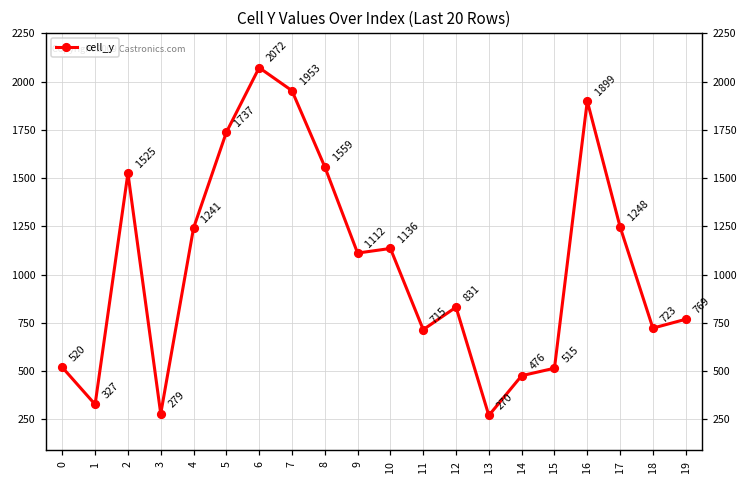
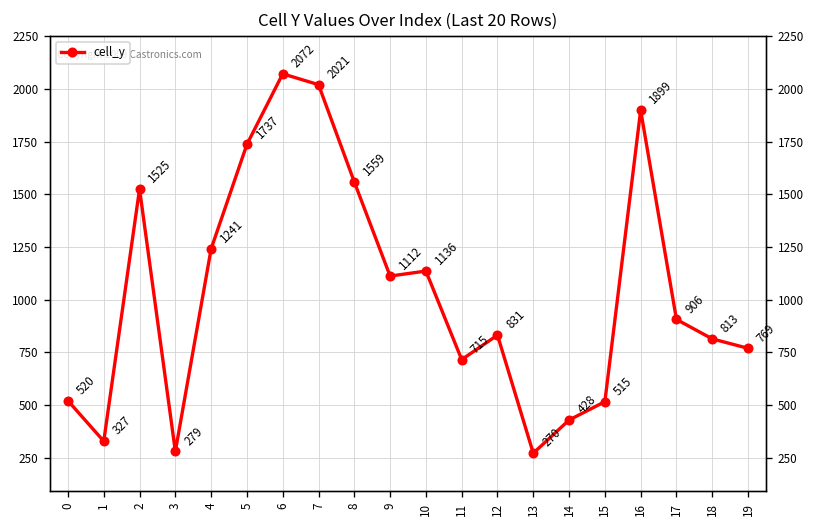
  {
    "0": 520,
    "1": 327,
    "2": 1525,
    "3": 279,
    "4": 1241,
    "5": 1737,
    "6": 2072,
-   "7": 1953,
+   "7": 2021,
    "8": 1559,
    "10": 1136,
    "11": 715,
    "12": 831,
    "13": 270,
-   "14": 476,
+   "14": 428,
    "15": 515,
    "16": 1899,
-   "17": 1248,
-   "18": 723,
+   "17": 906,
+   "18": 813,
    "19": 769
  }
